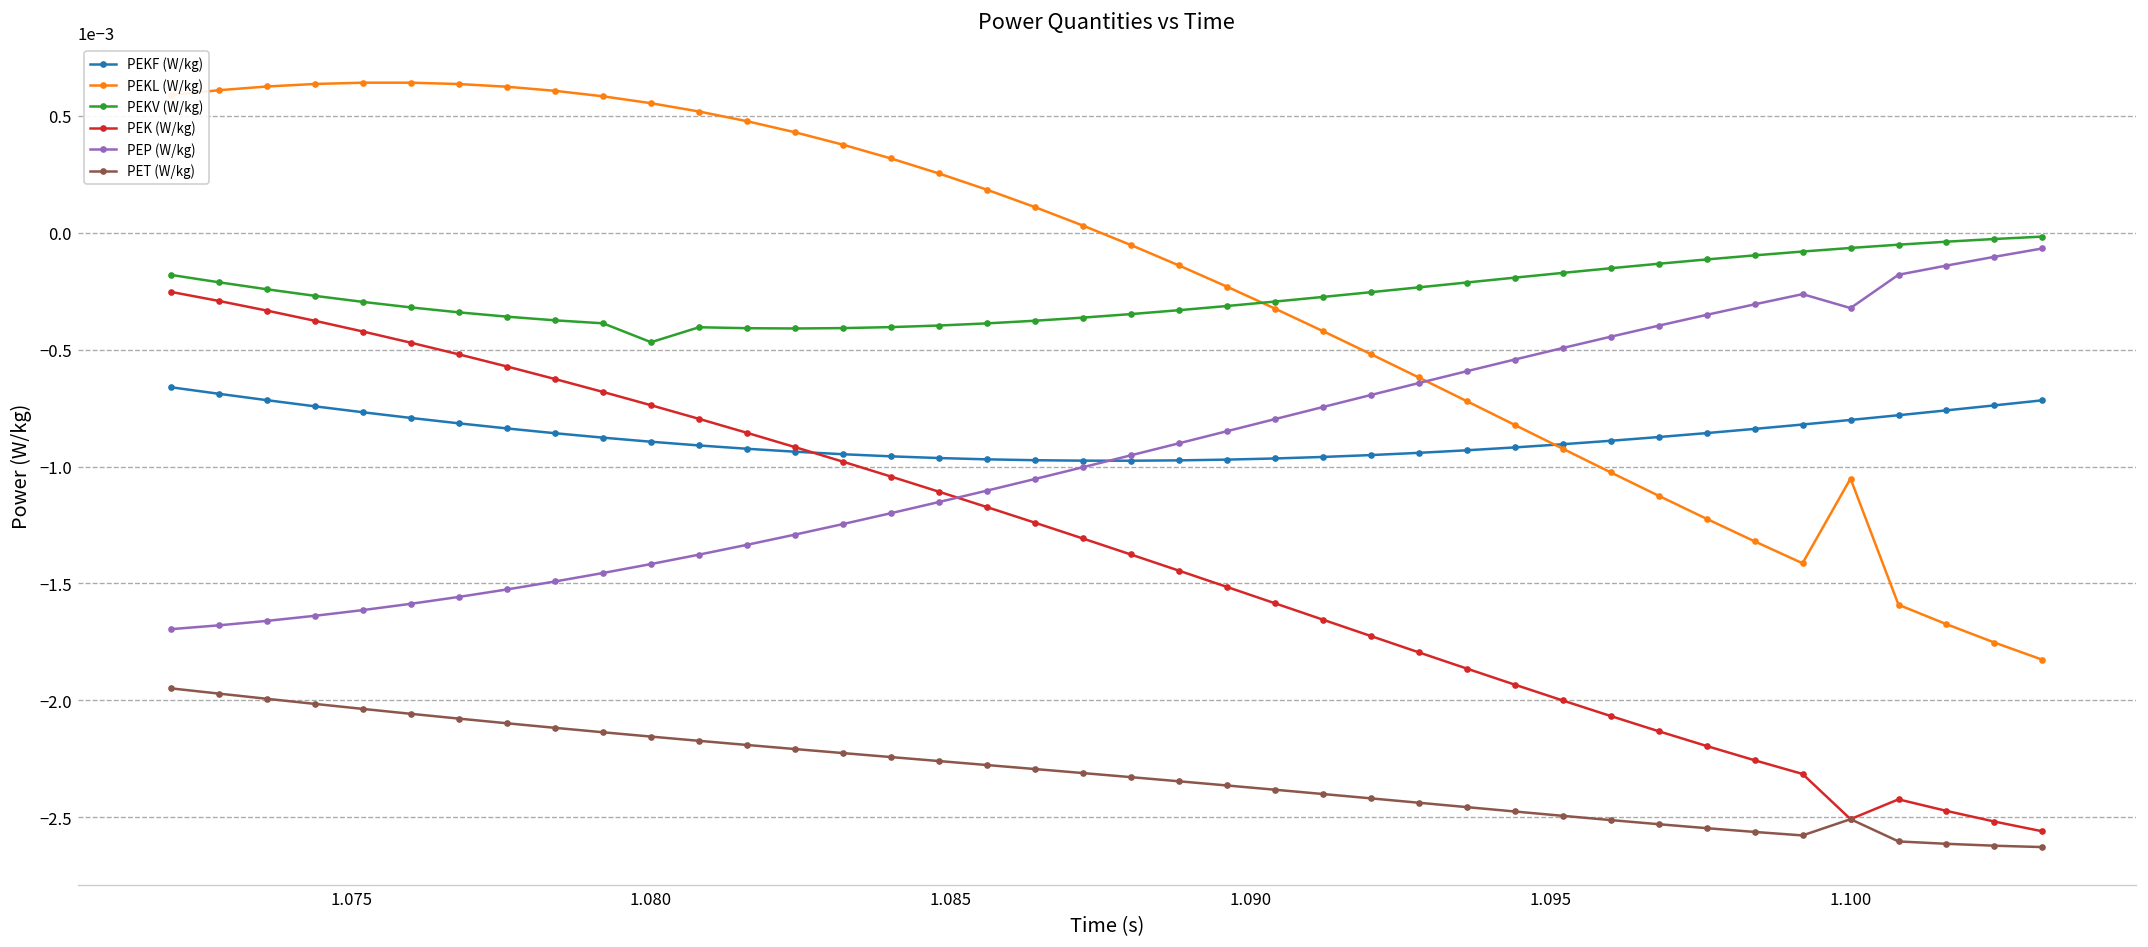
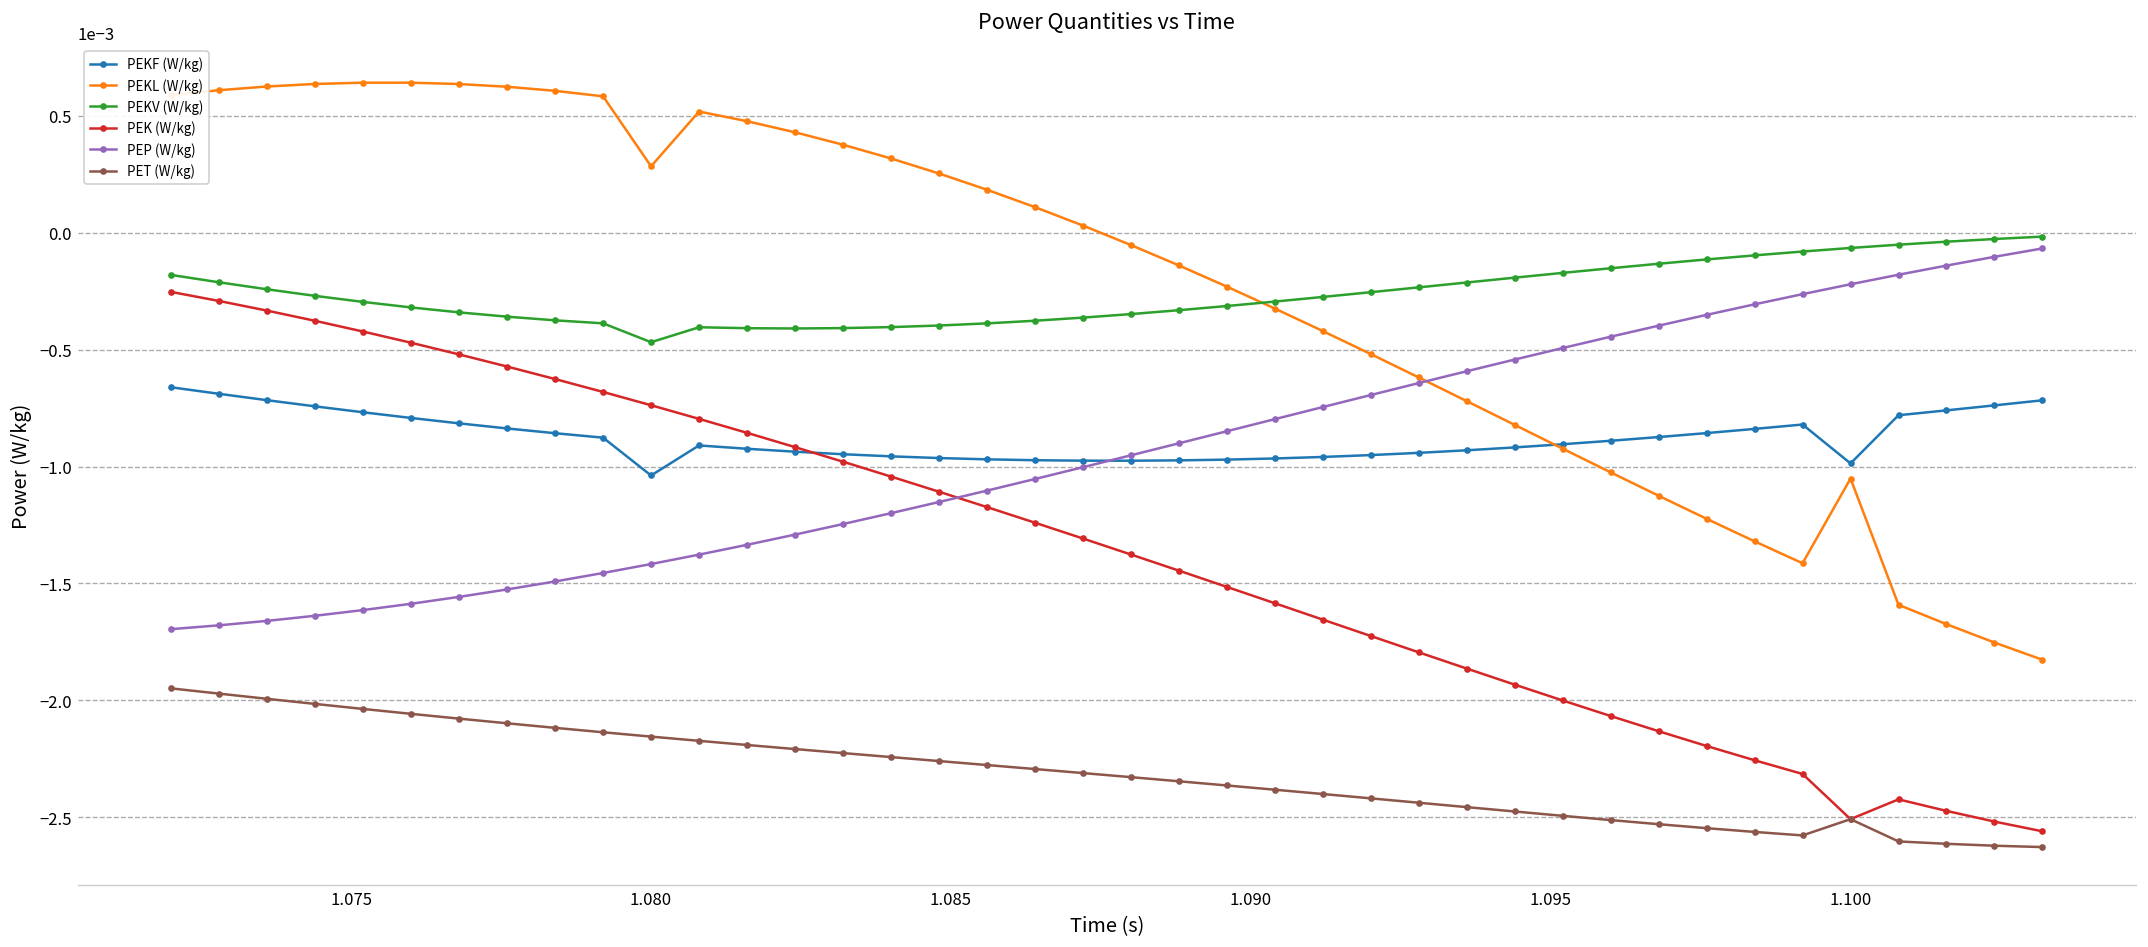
  {
    "PEKF (W/kg)": {
-     "1.080": -0.00089,
-     "1.100": -0.00080
+     "1.080": -0.00104,
+     "1.100": -0.00099
    },
    "PEKL (W/kg)": {
-     "1.080": 0.00055,
+     "1.080": 0.00028,
      "1.100": -0.00105
    },
    "PEKV (W/kg)": {
      "1.080": -0.00047,
      "1.100": -0.00007
    },
    "PEK (W/kg)": {
      "1.080": -0.00074
    },
    "PEP (W/kg)": {
      "1.080": -0.00142,
-     "1.100": -0.00032
+     "1.100": -0.00022
    },
    "PET (W/kg)": {
      "1.080": -0.00215
    }
  }
